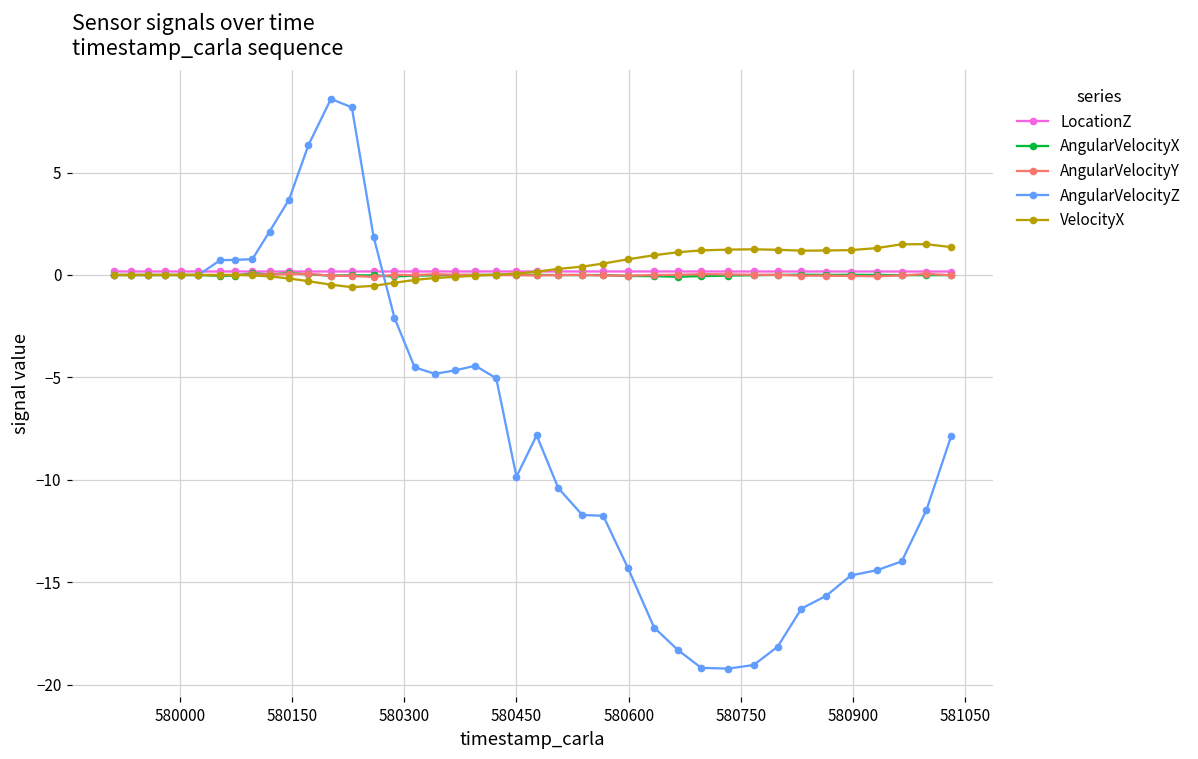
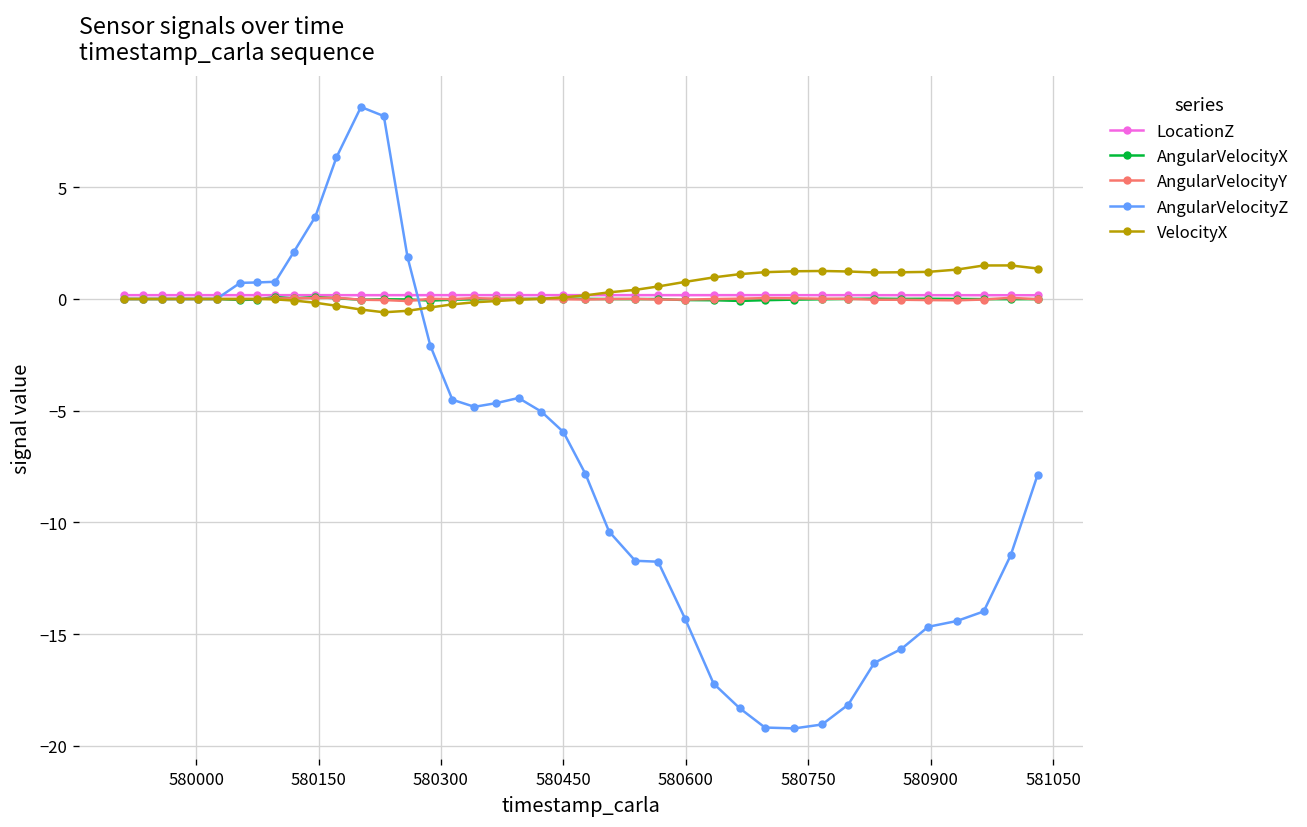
  {
    "AngularVelocityZ": {
-     "580450": -9.8
+     "580450": -6.0
    }
  }
